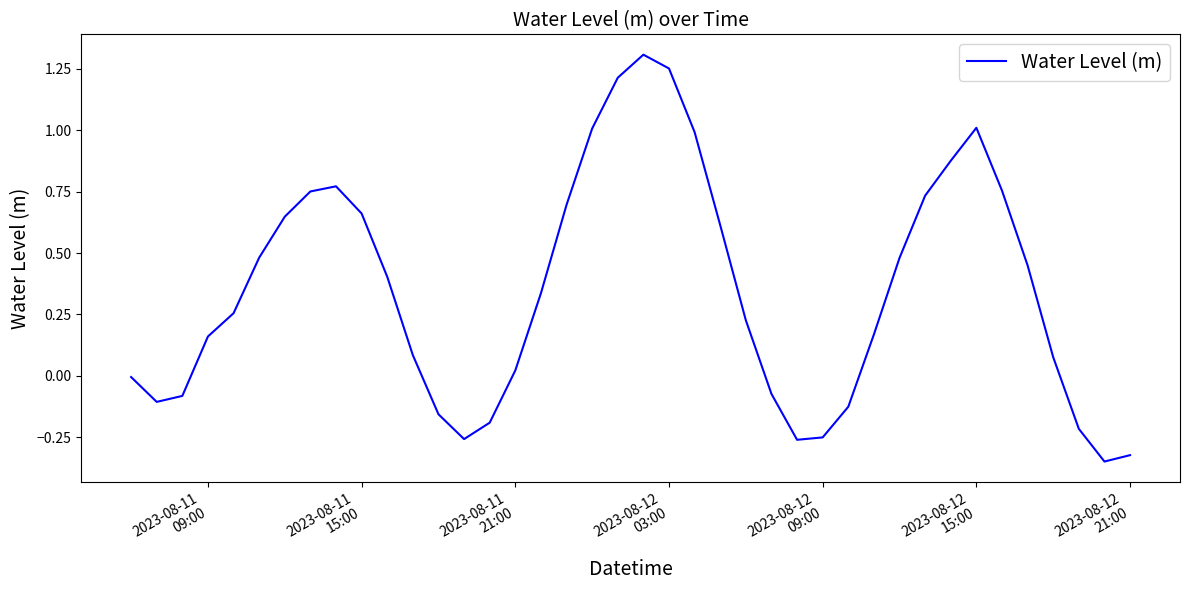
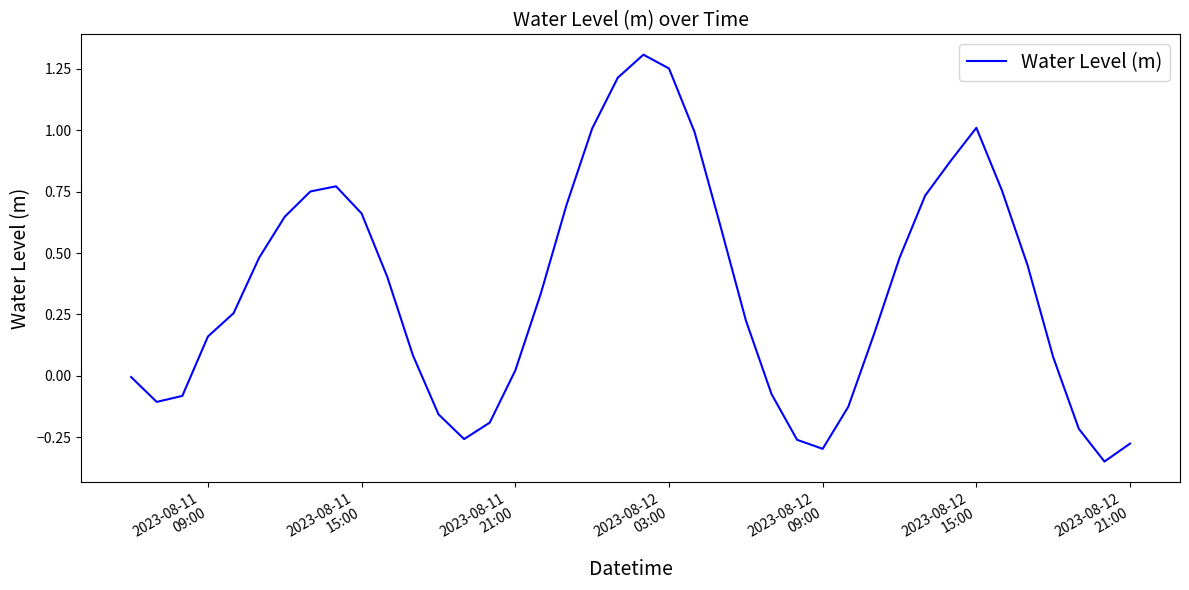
  {
    "2023-08-11 09:00": 0.16,
    "2023-08-11 15:00": 0.66,
    "2023-08-11 21:00": 0.02,
    "2023-08-12 03:00": 1.25,
-   "2023-08-12 09:00": -0.25,
+   "2023-08-12 09:00": -0.30,
    "2023-08-12 15:00": 1.01,
-   "2023-08-12 21:00": -0.32
+   "2023-08-12 21:00": -0.28
  }
